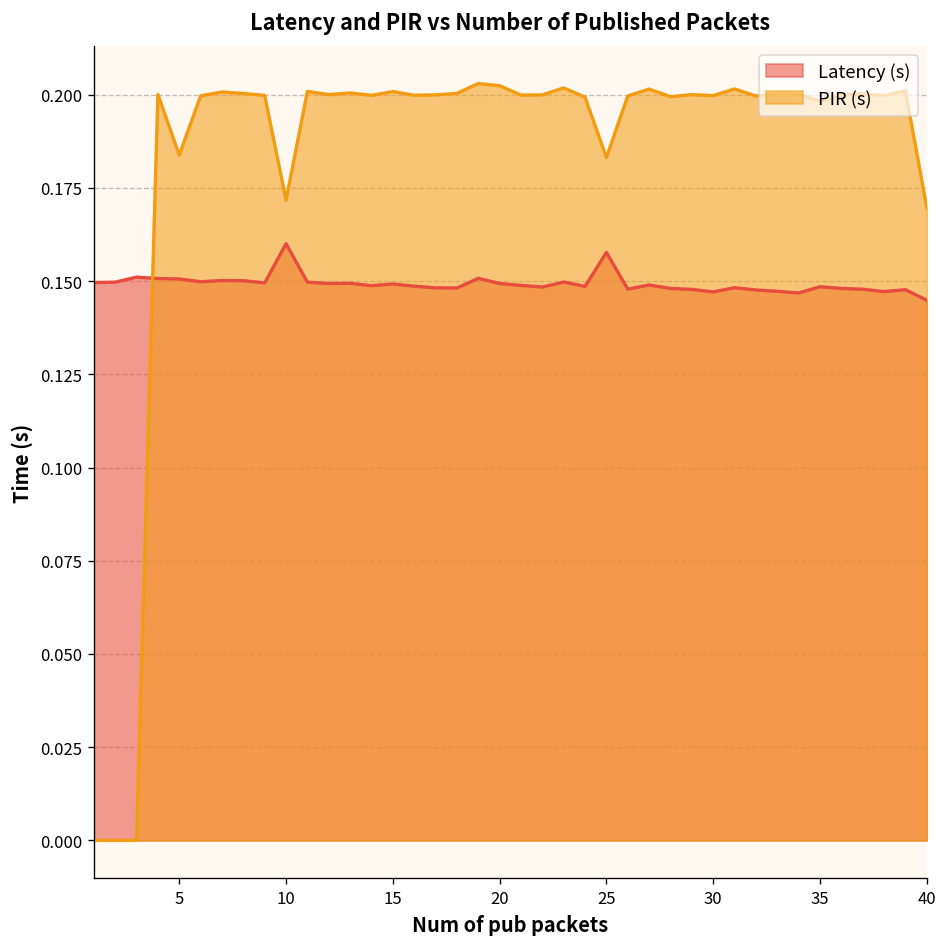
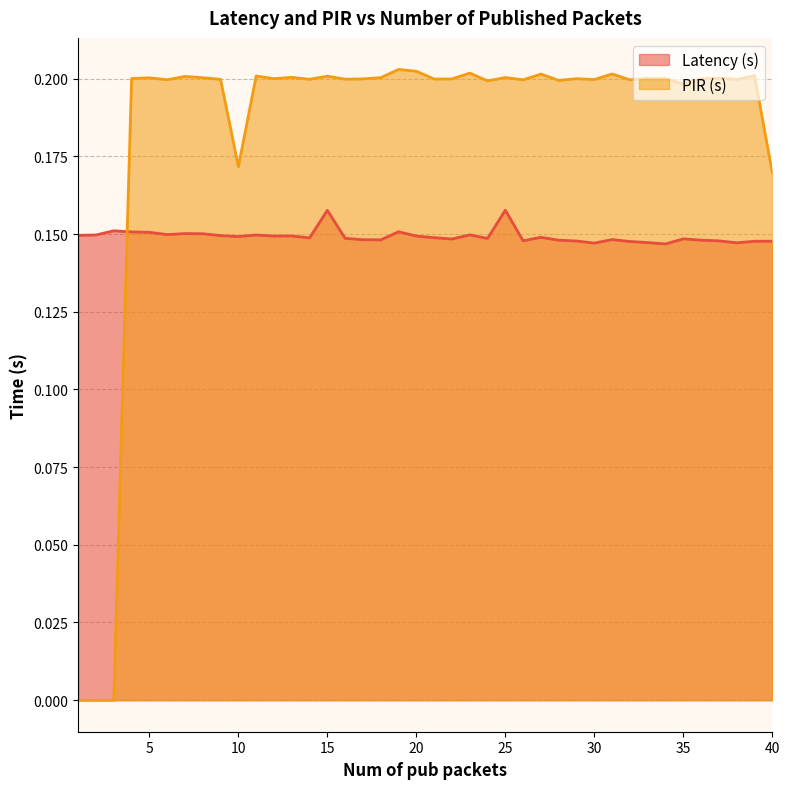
  {
    "Latency (s)": {
      "5": 0.151,
-     "10": 0.160,
-     "15": 0.149,
+     "10": 0.149,
+     "15": 0.158,
      "20": 0.149,
      "25": 0.158,
      "30": 0.147,
      "35": 0.148,
-     "40": 0.145
+     "40": 0.148
    },
    "PIR (s)": {
-     "5": 0.184,
+     "5": 0.200,
      "10": 0.172,
      "15": 0.201,
      "20": 0.202,
-     "25": 0.183,
+     "25": 0.200,
      "30": 0.200,
      "40": 0.170
    }
  }
